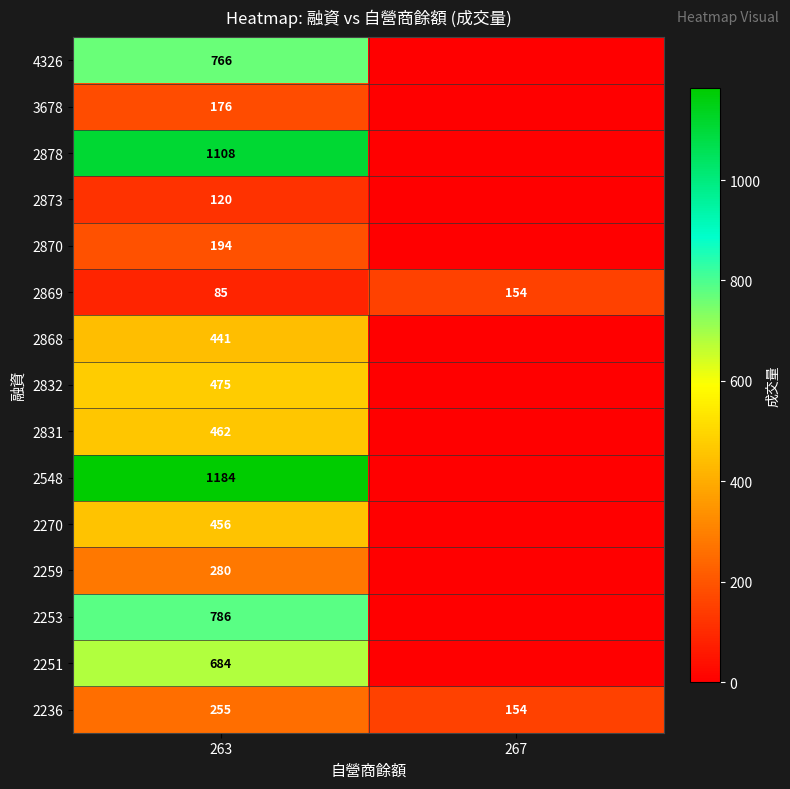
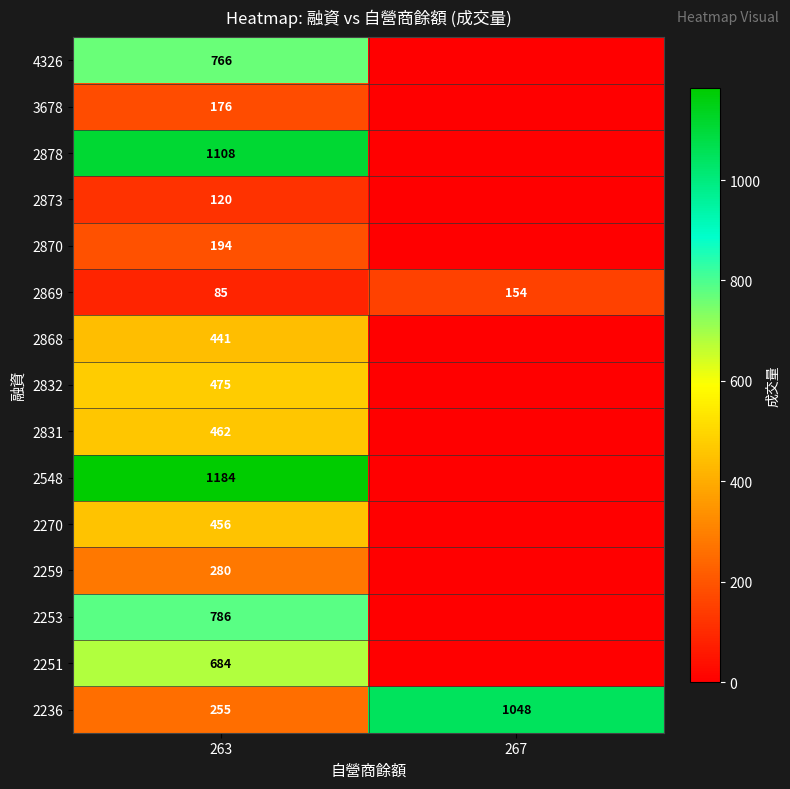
  {
    "4326": {
      "263": 766
    },
    "3678": {
      "263": 176
    },
    "2878": {
      "263": 1108
    },
    "2873": {
      "263": 120
    },
    "2870": {
      "263": 194
    },
    "2869": {
      "263": 85,
      "267": 154
    },
    "2868": {
      "263": 441
    },
    "2832": {
      "263": 475
    },
    "2831": {
      "263": 462
    },
    "2548": {
      "263": 1184
    },
    "2270": {
      "263": 456
    },
    "2259": {
      "263": 280
    },
    "2253": {
      "263": 786
    },
    "2251": {
      "263": 684
    },
    "2236": {
      "263": 255,
-     "267": 154
+     "267": 1048
    }
  }
